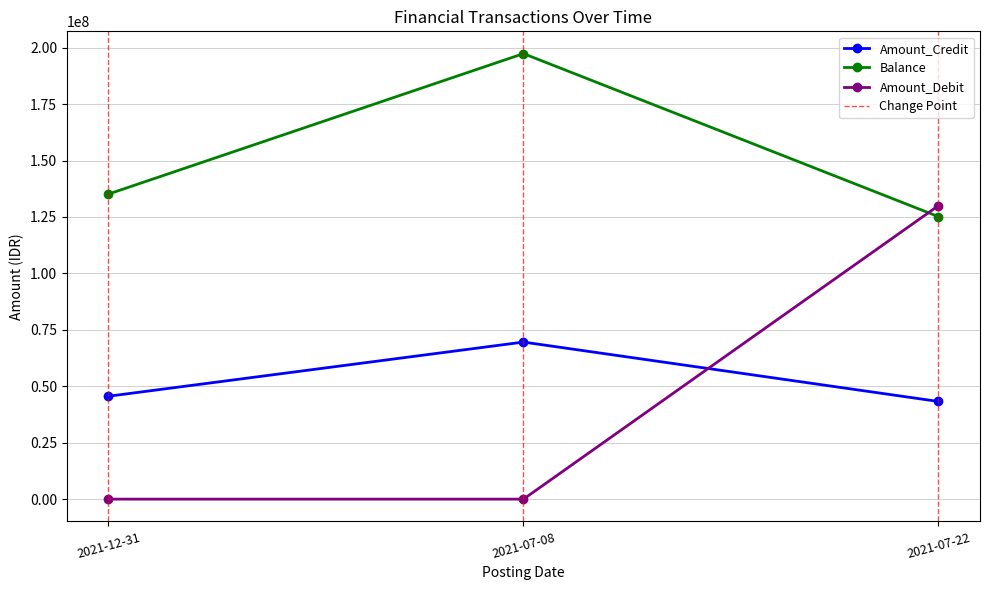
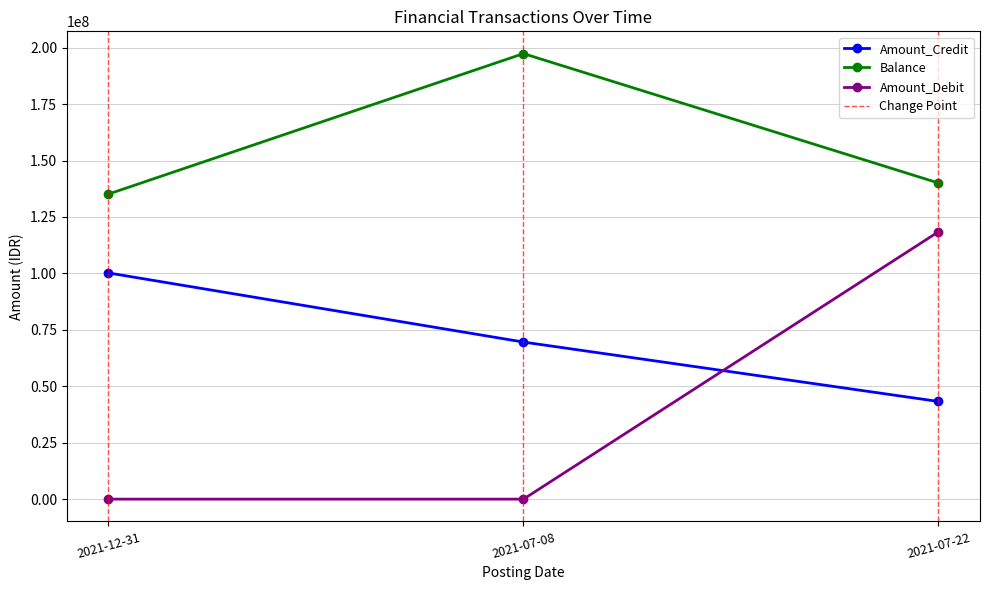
  {
    "Amount_Credit": {
-     "2021-12-31": 46000000,
+     "2021-12-31": 100000000,
      "2021-07-08": 70000000,
      "2021-07-22": 43000000
    },
    "Balance": {
      "2021-12-31": 135000000,
      "2021-07-08": 197000000,
-     "2021-07-22": 125000000
+     "2021-07-22": 140000000
    },
    "Amount_Debit": {
      "2021-12-31": 0,
      "2021-07-08": 0,
-     "2021-07-22": 130000000
+     "2021-07-22": 118000000
    }
  }
